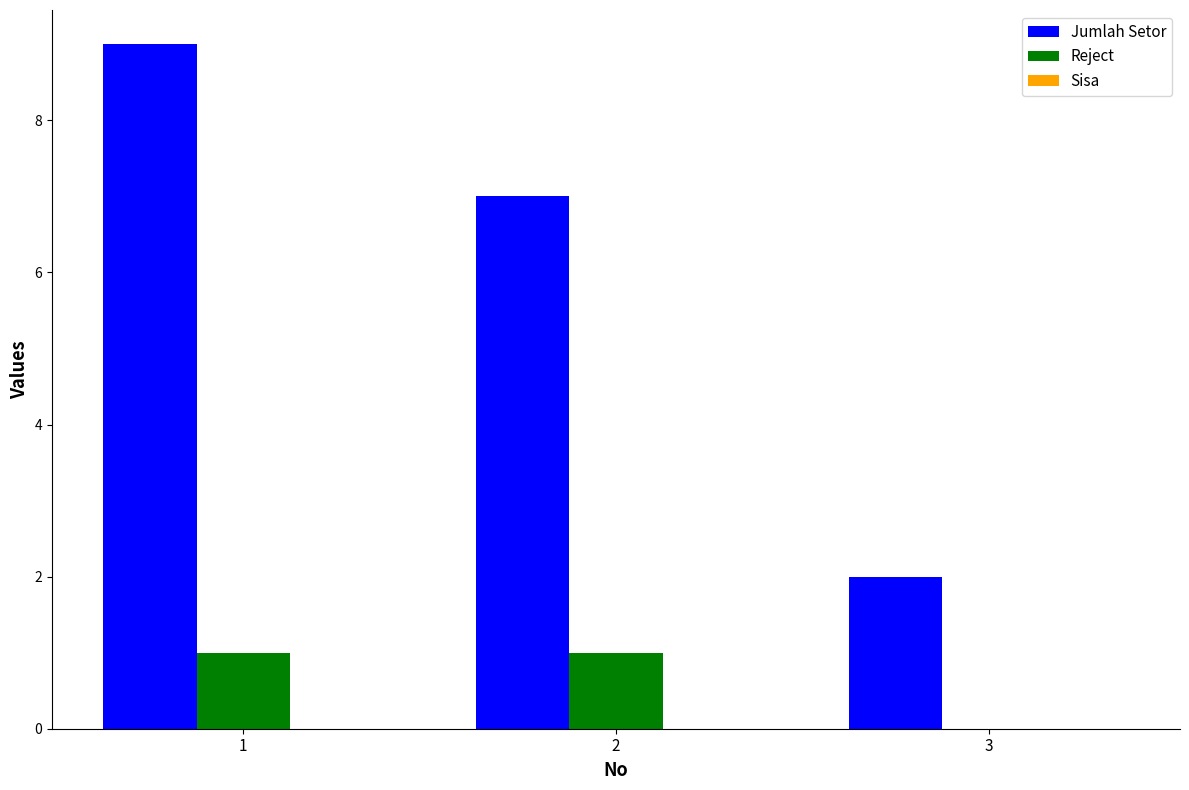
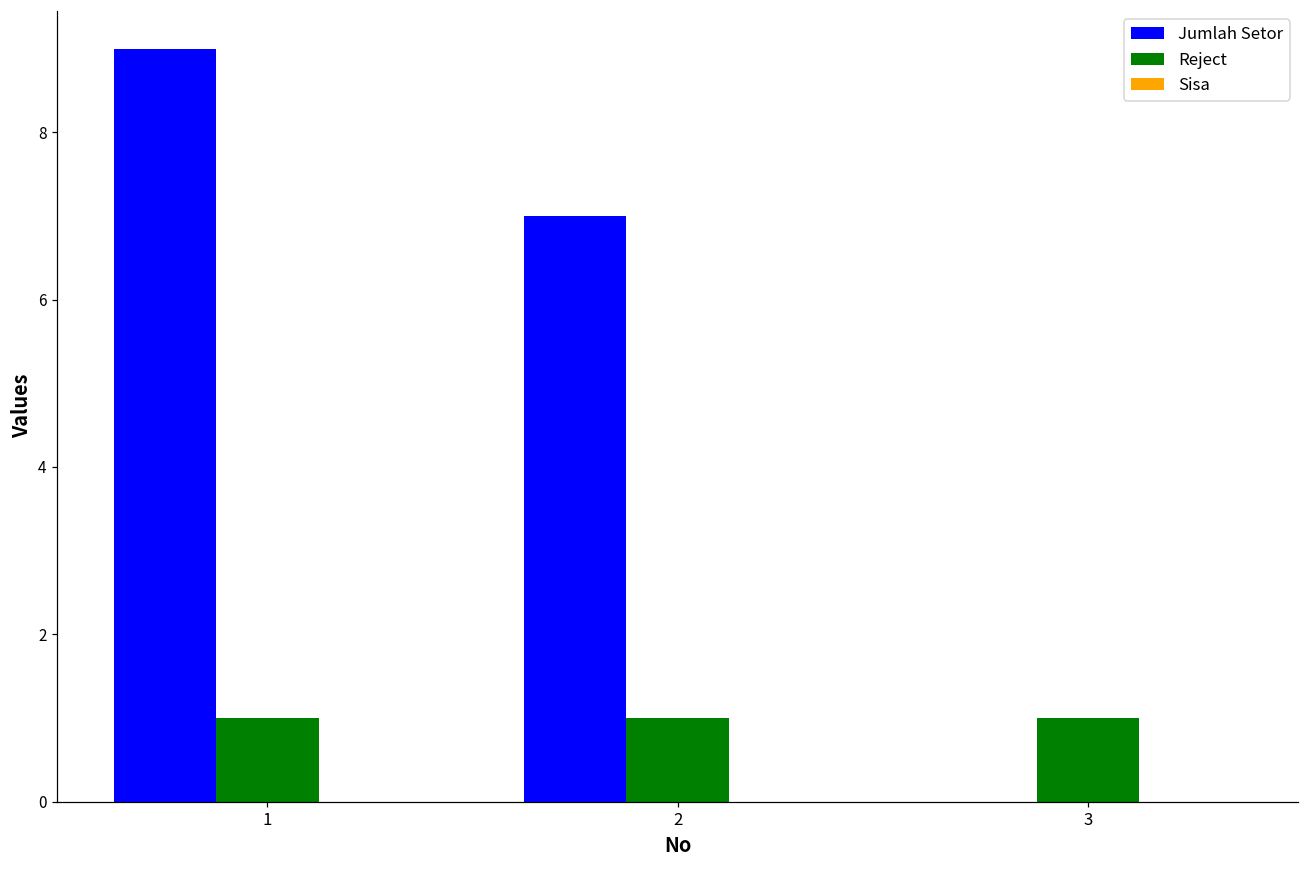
  {
    "Jumlah Setor": {
      "1": 9,
      "2": 7,
-     "3": 2
+     "3": 0
    },
    "Reject": {
      "1": 1,
      "2": 1,
-     "3": 0
+     "3": 1
    },
    "Sisa": {
      "1": 0,
      "2": 0,
      "3": 0
    }
  }
